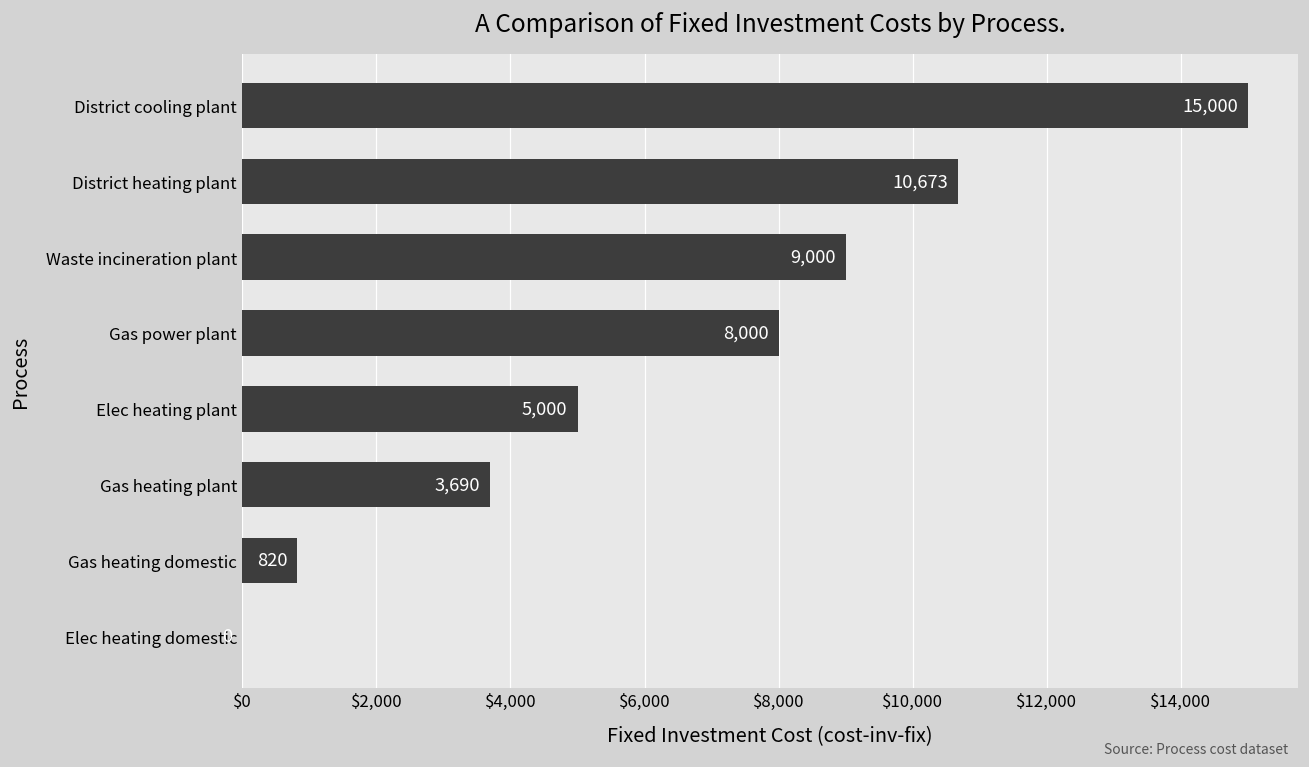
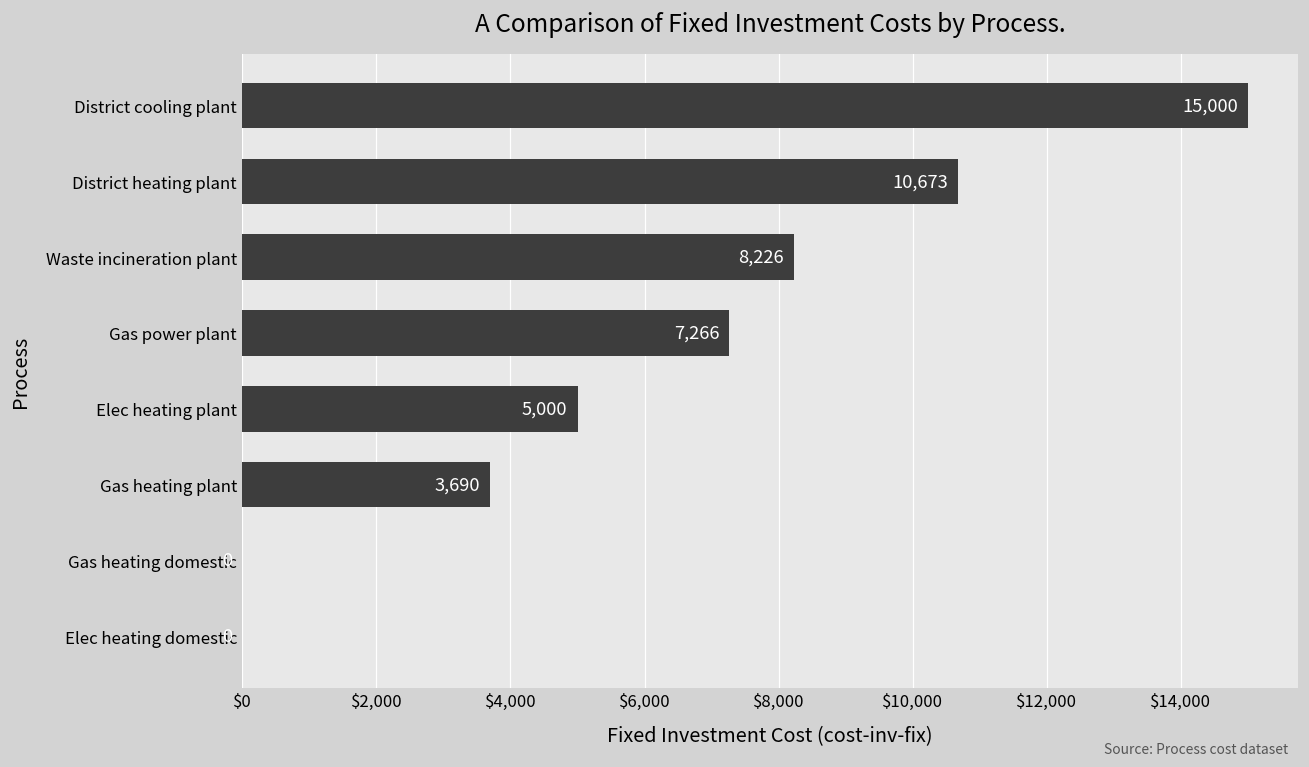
  {
    "District cooling plant": "15,000",
    "District heating plant": "10,673",
-   "Waste incineration plant": "9,000",
-   "Gas power plant": "8,000",
+   "Waste incineration plant": "8,226",
+   "Gas power plant": "7,266",
    "Elec heating plant": "5,000",
    "Gas heating plant": "3,690",
-   "Gas heating domestic": "$800"
+   "Gas heating domestic": "$0"
  }
